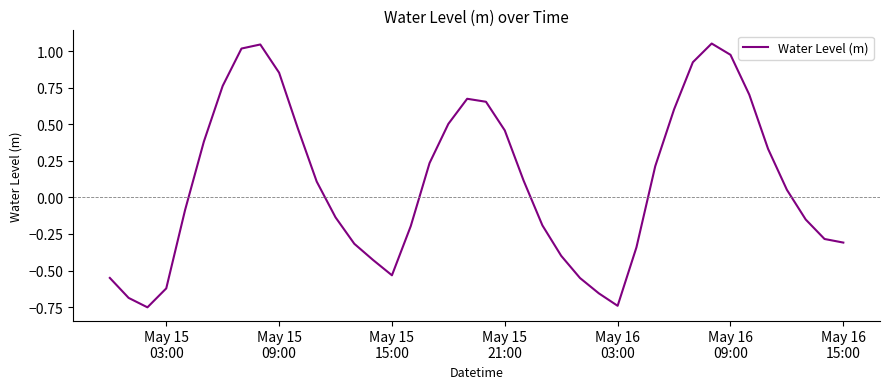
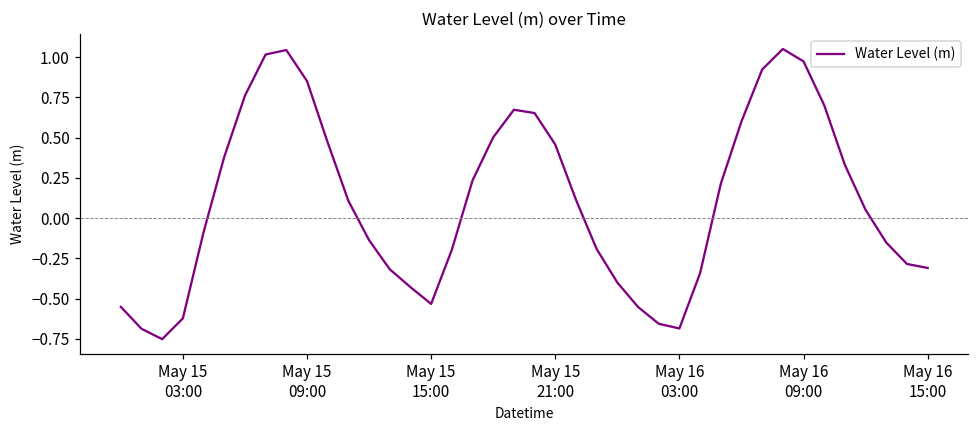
  {
    "May 15 03:00": -0.62,
    "May 15 09:00": 0.85,
    "May 15 15:00": -0.53,
    "May 15 21:00": 0.46,
-   "May 16 03:00": -0.74,
+   "May 16 03:00": -0.68,
    "May 16 09:00": 0.97,
    "May 16 15:00": -0.31
  }
